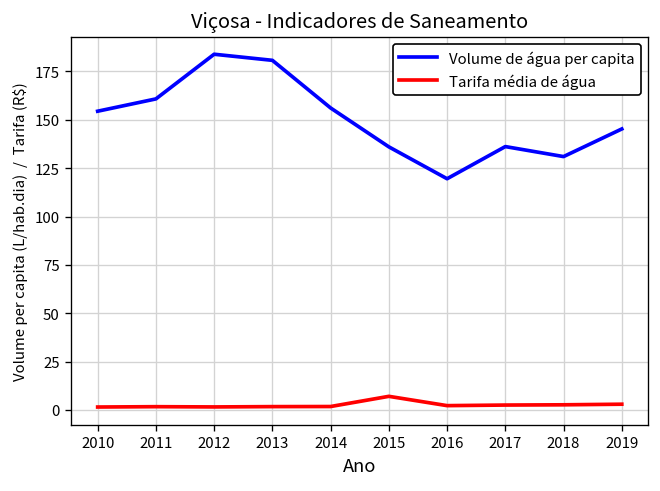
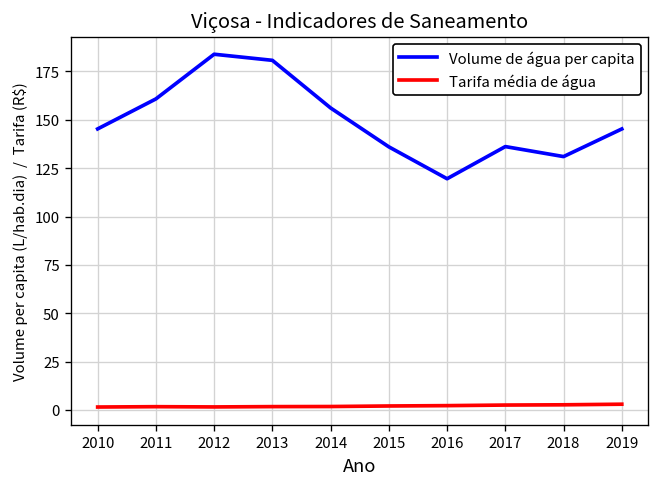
  {
    "Volume de água per capita": {
-     "2010": 154,
+     "2010": 145,
      "2011": 161,
      "2012": 184,
      "2013": 181,
      "2014": 156,
      "2015": 136,
      "2016": 120,
      "2017": 136,
      "2018": 131,
      "2019": 145
    },
    "Tarifa média de água": {
      "2010": 1,
      "2011": 2,
      "2012": 2,
      "2013": 2,
      "2014": 2,
-     "2015": 7,
+     "2015": 2,
      "2016": 2,
      "2017": 3,
      "2018": 3,
      "2019": 3
    }
  }
